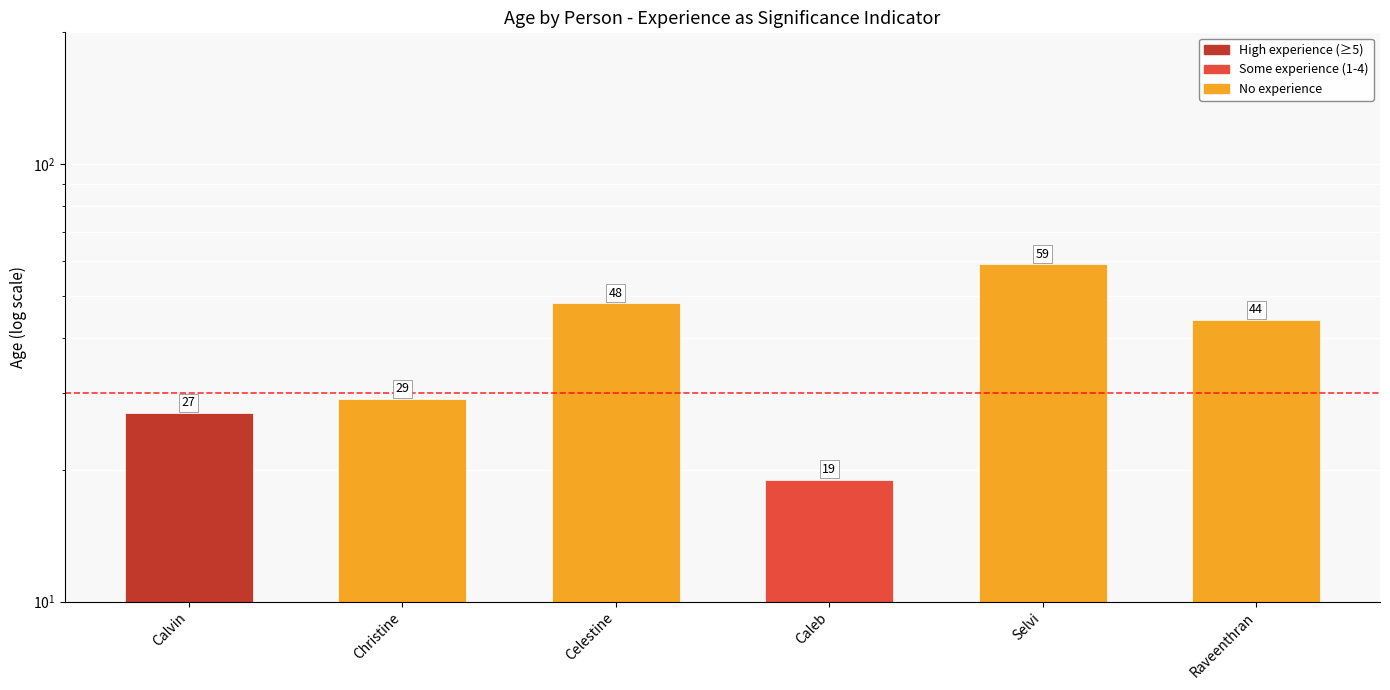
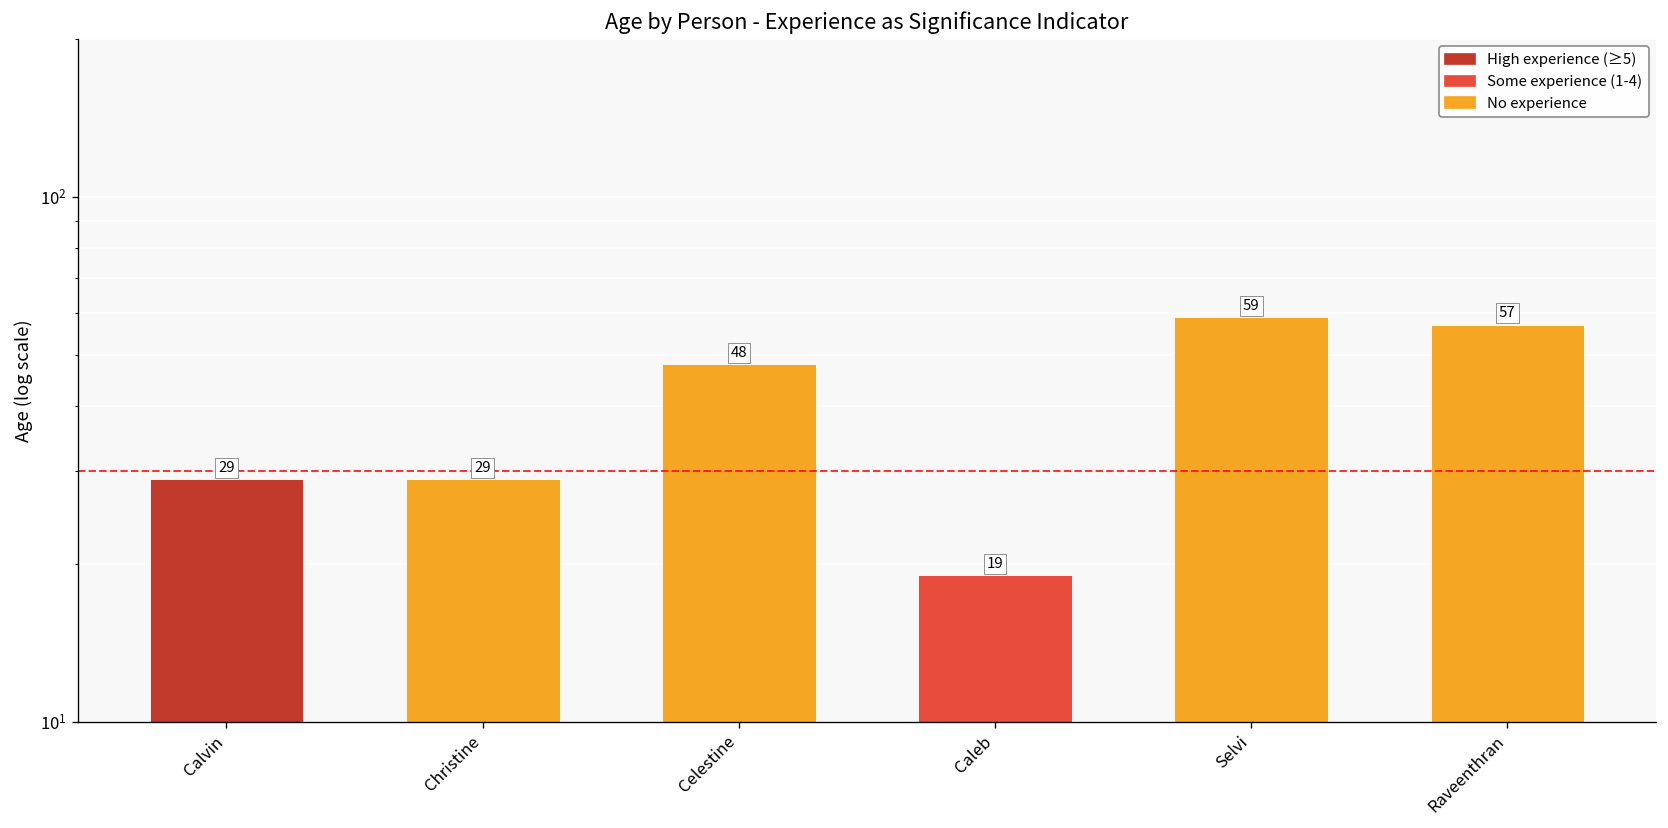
  {
-   "Calvin": 27,
-   "Raveenthran": 44
+   "Calvin": 29,
+   "Raveenthran": 57
  }
